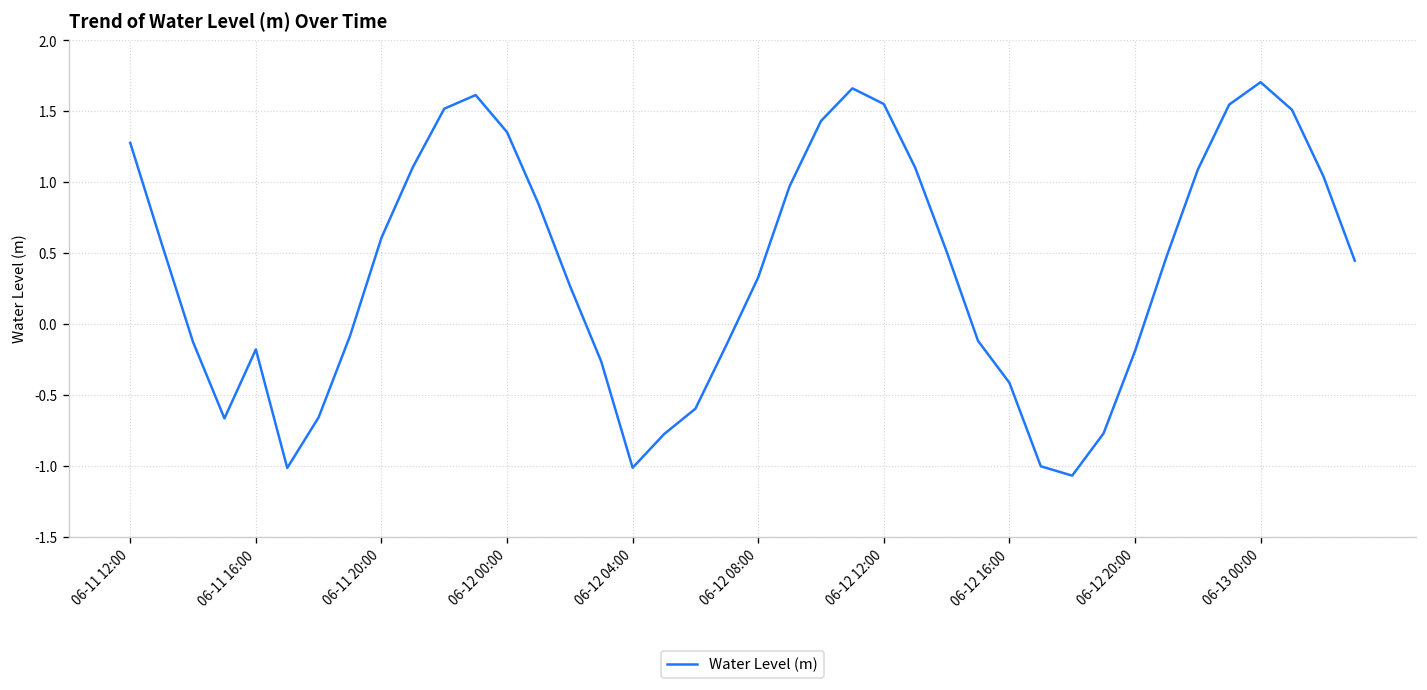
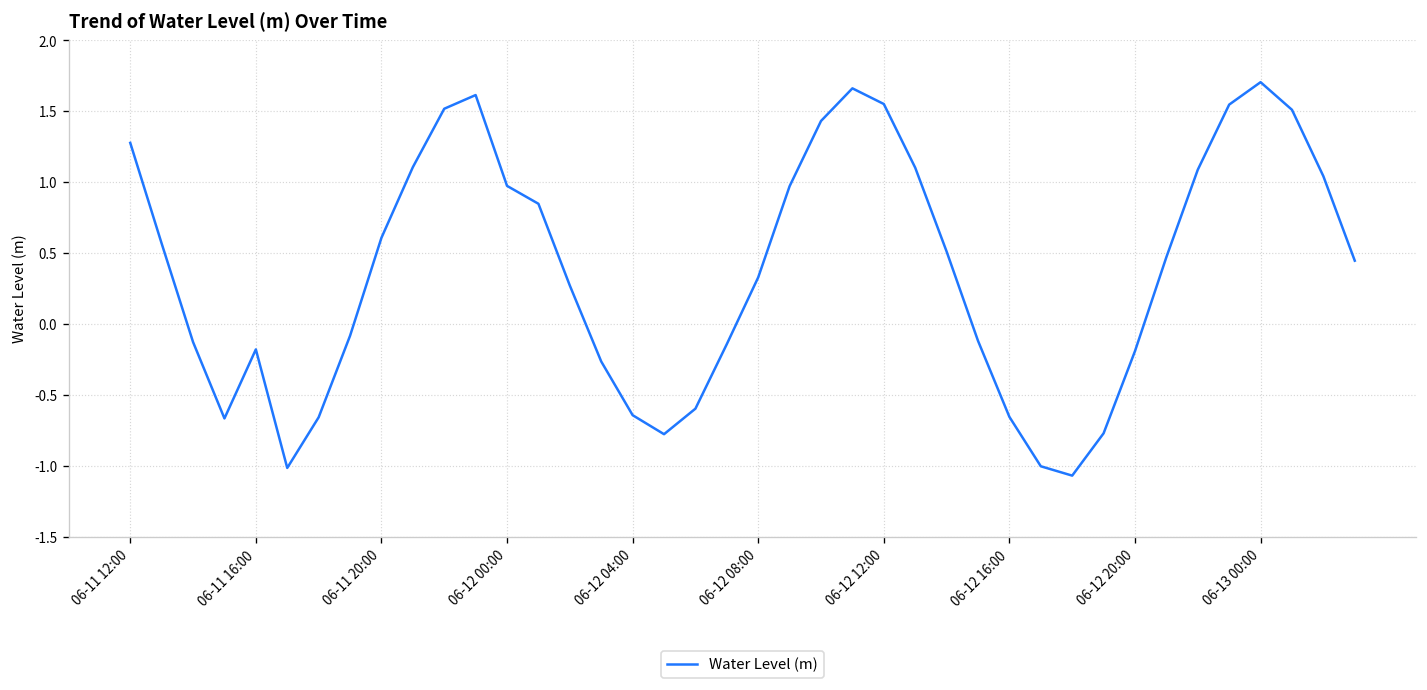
  {
    "06-11 12:00": 1.28,
    "06-11 16:00": -0.18,
    "06-11 20:00": 0.61,
-   "06-12 00:00": 1.35,
-   "06-12 04:00": -1.01,
+   "06-12 00:00": 0.97,
+   "06-12 04:00": -0.64,
    "06-12 08:00": 0.33,
    "06-12 12:00": 1.55,
-   "06-12 16:00": -0.41,
+   "06-12 16:00": -0.66,
    "06-12 20:00": -0.19,
    "06-13 00:00": 1.71
  }
